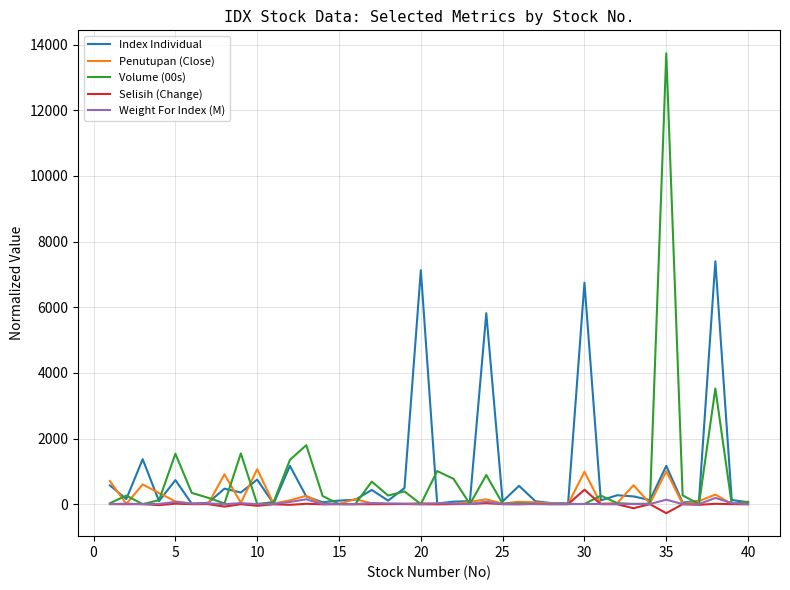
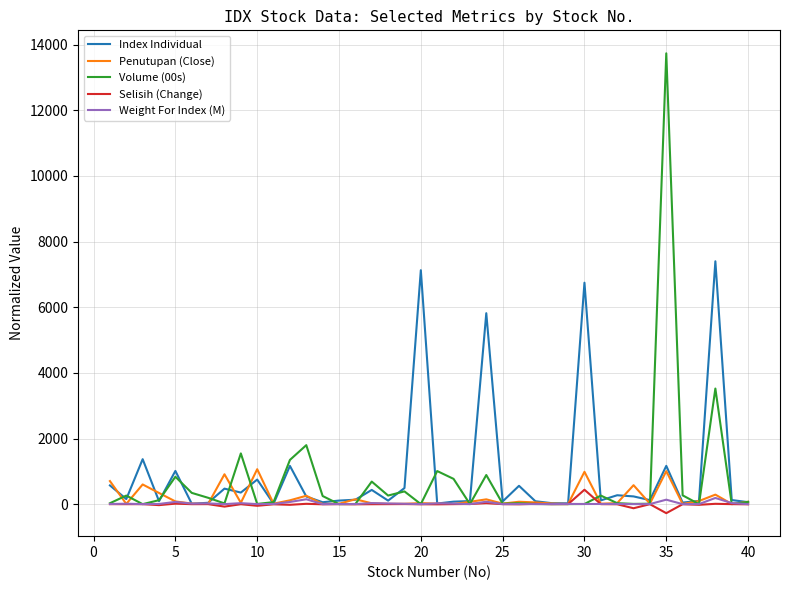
  {
    "Index Individual": {
-     "5": 700,
+     "5": 1000,
      "10": 700,
      "15": 100,
      "20": 7100,
      "30": 6700,
      "35": 1200
    },
    "Penutupan (Close)": {
      "10": 1100,
      "30": 1000,
      "35": 1000
    },
    "Volume (00s)": {
-     "5": 1500,
+     "5": 800,
      "35": 13700
    },
    "Selisih (Change)": {
      "30": 400,
      "35": -300
    },
    "Weight For Index (M)": {
      "35": 100
    }
  }
